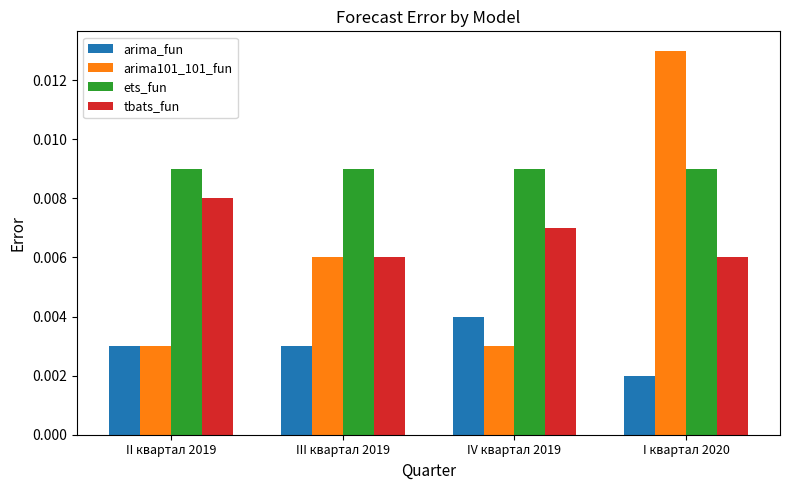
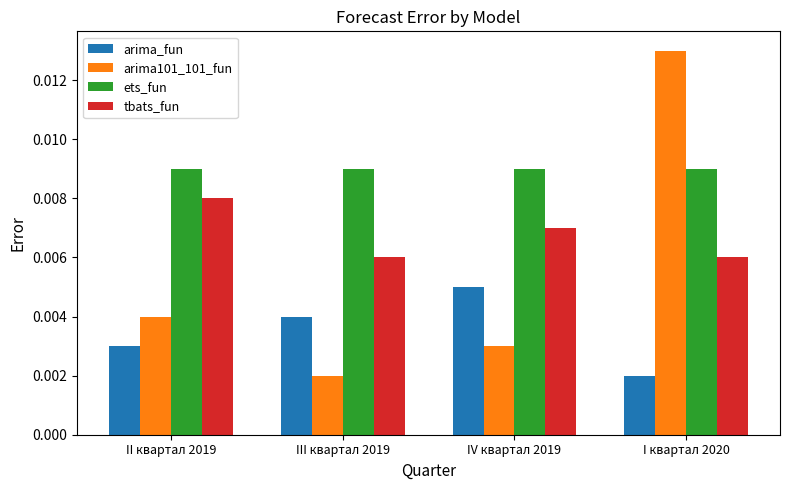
  {
    "arima_fun": {
      "II квартал 2019": 0.003,
-     "III квартал 2019": 0.003,
-     "IV квартал 2019": 0.004,
+     "III квартал 2019": 0.004,
+     "IV квартал 2019": 0.005,
      "I квартал 2020": 0.002
    },
    "arima101_101_fun": {
-     "II квартал 2019": 0.003,
-     "III квартал 2019": 0.006,
+     "II квартал 2019": 0.004,
+     "III квартал 2019": 0.002,
      "IV квартал 2019": 0.003,
      "I квартал 2020": 0.013
    },
    "ets_fun": {
      "II квартал 2019": 0.009,
      "III квартал 2019": 0.009,
      "IV квартал 2019": 0.009,
      "I квартал 2020": 0.009
    },
    "tbats_fun": {
      "II квартал 2019": 0.008,
      "III квартал 2019": 0.006,
      "IV квартал 2019": 0.007,
      "I квартал 2020": 0.006
    }
  }
